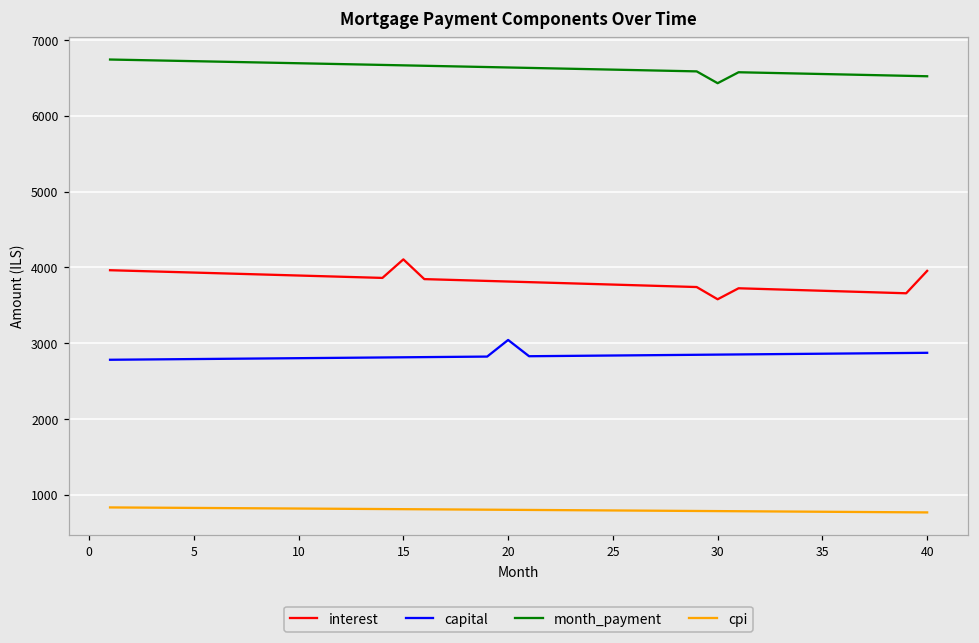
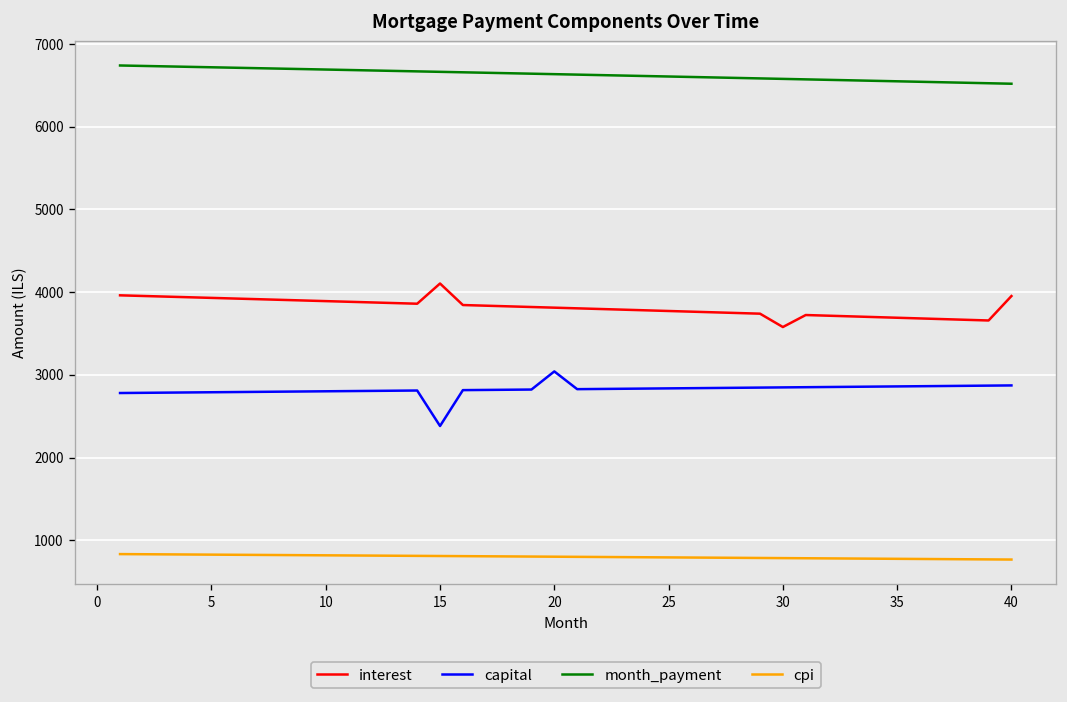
  {
    "interest": {
      "5": 3900,
      "10": 3900,
      "15": 4100,
      "20": 3800,
      "25": 3800,
      "30": 3600,
      "35": 3700,
      "40": 4000
    },
    "capital": {
      "5": 2800,
      "10": 2800,
-     "15": 2800,
+     "15": 2400,
      "20": 3000,
      "25": 2800,
      "30": 2800,
      "35": 2900,
      "40": 2900
    },
    "month_payment": {
      "5": 6700,
      "10": 6700,
      "15": 6700,
      "20": 6600,
      "25": 6600,
-     "30": 6400,
+     "30": 6600,
      "35": 6600,
      "40": 6500
    },
    "cpi": {
      "5": 800,
      "10": 800,
      "15": 800,
      "20": 800,
      "25": 800,
      "30": 800,
      "35": 800,
      "40": 800
    }
  }
